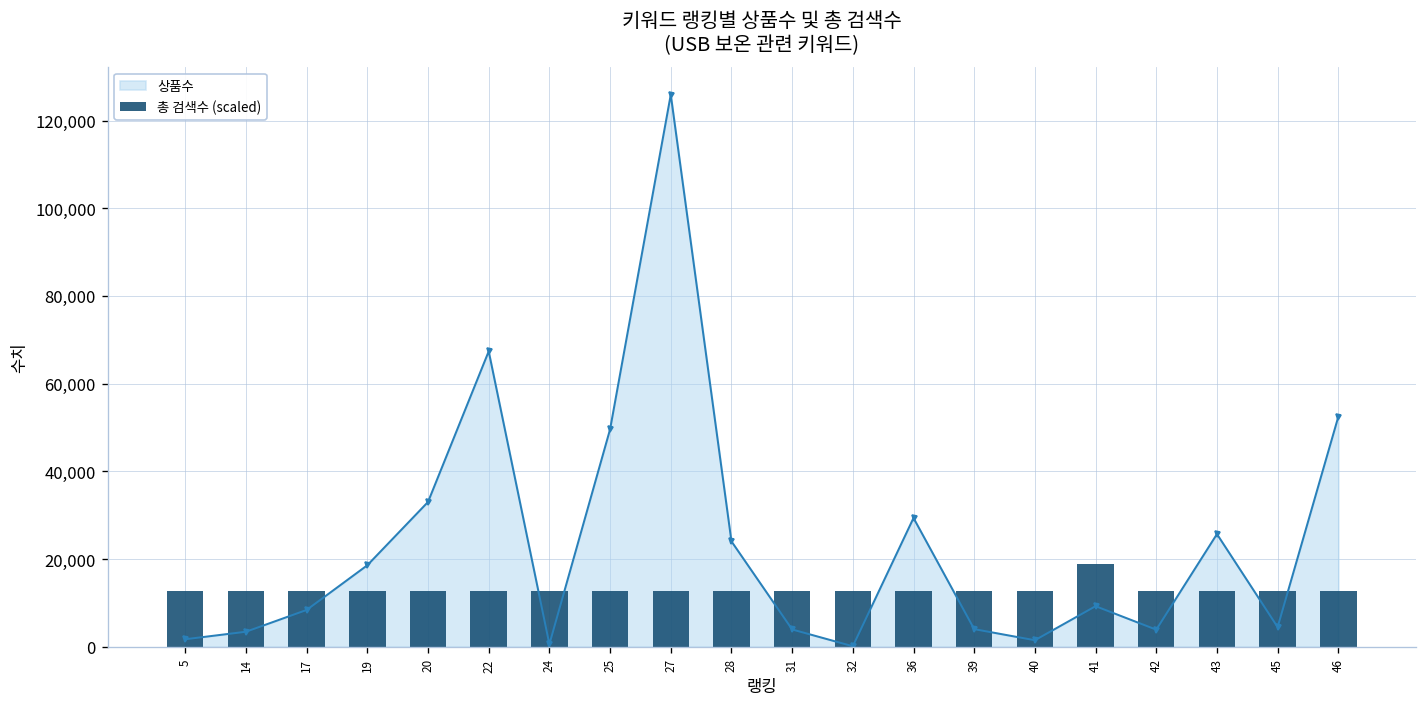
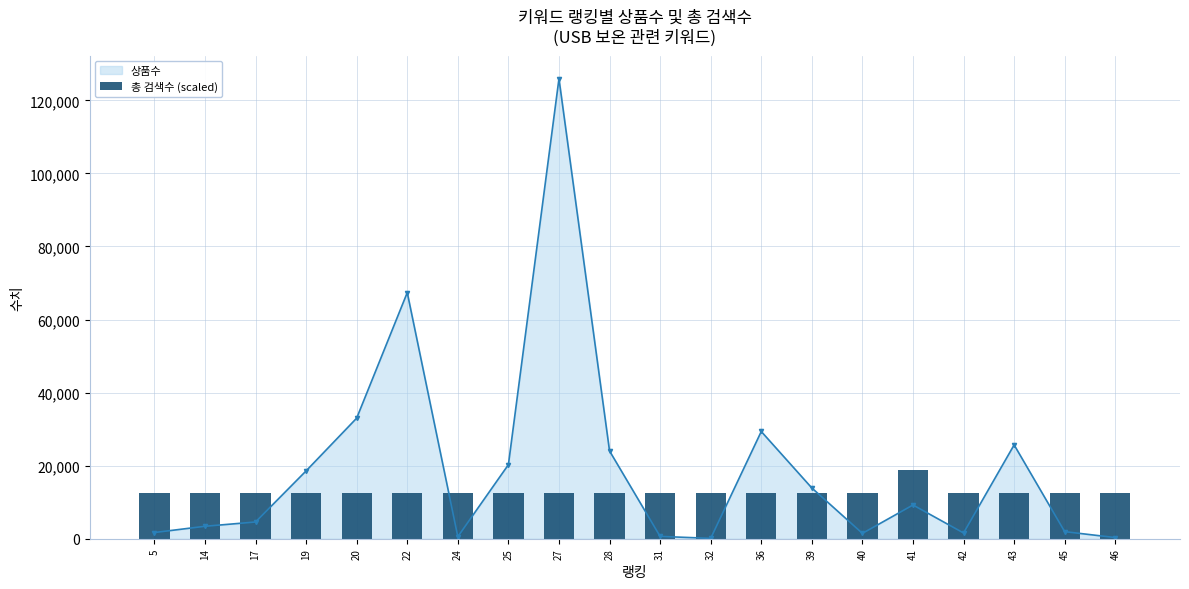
  {
    "상품수": {
      "5": "2,000",
      "14": "3,000",
-     "17": "8,000",
+     "17": "5,000",
      "19": "19,000",
      "20": "33,000",
      "22": "67,000",
      "24": "1,000",
-     "25": "50,000",
+     "25": "20,000",
      "27": "126,000",
      "28": "24,000",
-     "31": "4,000",
+     "31": "1,000",
      "32": "0",
      "36": "29,000",
-     "39": "4,000",
+     "39": "14,000",
      "40": "1,000",
      "41": "9,000",
-     "42": "4,000",
+     "42": "2,000",
      "43": "26,000",
-     "45": "4,000",
-     "46": "52,000"
+     "45": "2,000",
+     "46": "0"
    },
    "총 검색수 (scaled)": {
      "5": "13,000",
      "14": "13,000",
      "17": "13,000",
      "19": "13,000",
      "20": "13,000",
      "22": "13,000",
      "24": "13,000",
      "25": "13,000",
      "27": "13,000",
      "28": "13,000",
      "31": "13,000",
      "32": "13,000",
      "36": "13,000",
      "39": "13,000",
      "40": "13,000",
      "41": "19,000",
      "42": "13,000",
      "43": "13,000",
      "45": "13,000",
      "46": "13,000"
    }
  }
